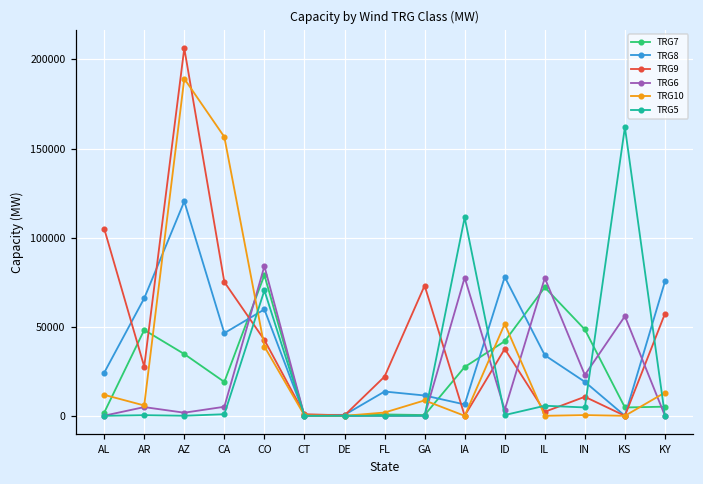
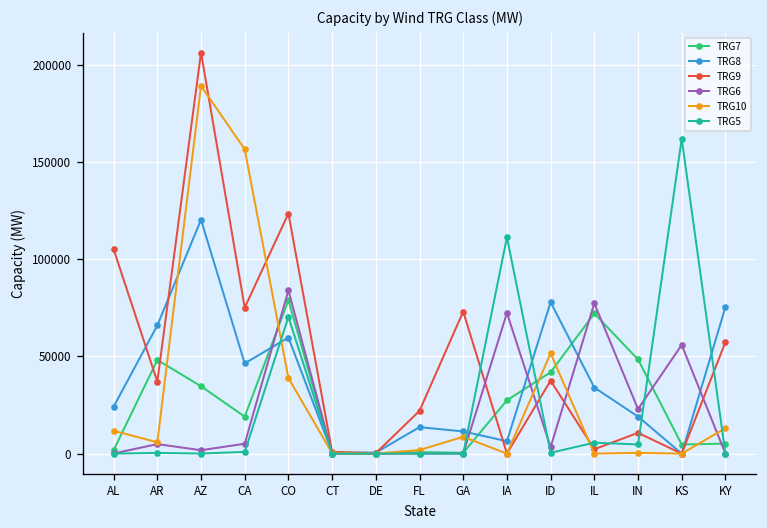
  {
    "TRG8": {
      "AL": 24000,
      "AR": 66000,
      "AZ": 120000,
      "CA": 46000,
      "CO": 60000,
      "FL": 14000,
      "GA": 11000,
      "IA": 6000,
      "ID": 78000,
      "IL": 34000,
      "IN": 19000,
      "KY": 75000
    },
    "TRG9": {
      "AL": 105000,
-     "AR": 28000,
+     "AR": 37000,
      "AZ": 206000,
      "CA": 75000,
-     "CO": 43000,
+     "CO": 124000,
      "FL": 22000,
      "GA": 73000,
      "ID": 38000,
      "IL": 2000,
      "IN": 11000,
      "KY": 57000
    },
    "TRG6": {
      "AZ": 2000,
      "CA": 5000,
      "CO": 84000,
-     "IA": 78000,
+     "IA": 72000,
      "ID": 3000,
      "IL": 77000,
      "IN": 23000,
      "KS": 56000
    },
    "TRG10": {
      "AL": 12000,
      "AZ": 189000,
      "CA": 157000,
      "CO": 39000,
      "GA": 9000,
      "ID": 52000,
      "IL": 0,
      "IN": 0,
      "KY": 13000
    }
  }
